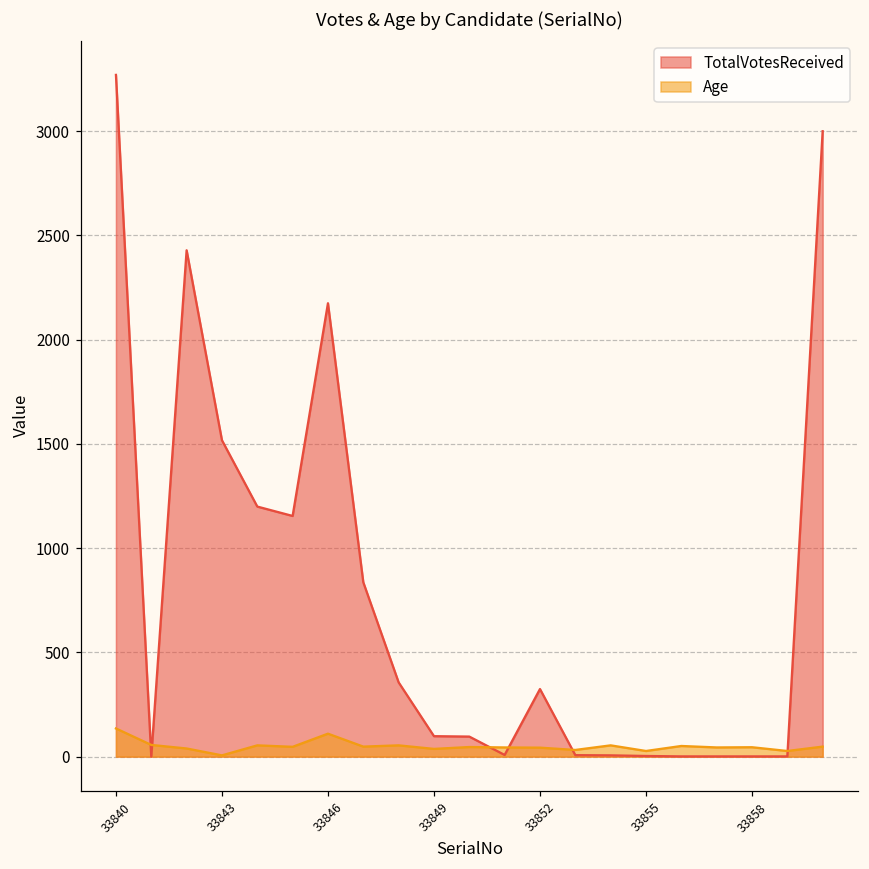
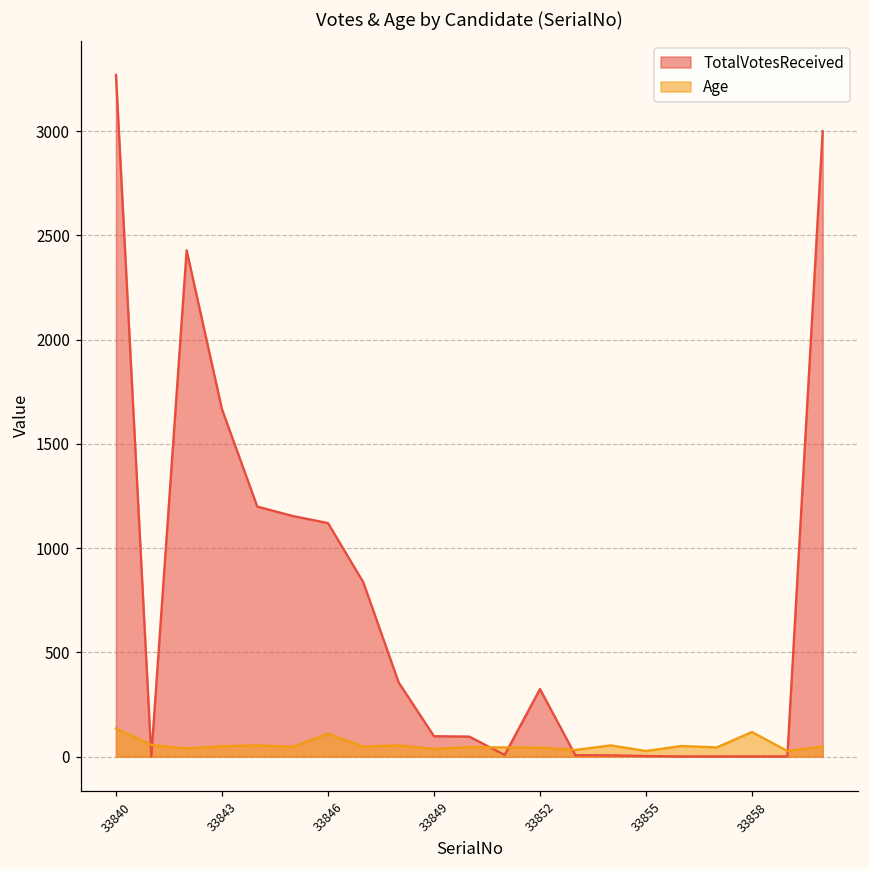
  {
    "TotalVotesReceived": {
      "33840": 3270,
-     "33843": 1520,
-     "33846": 2170,
+     "33843": 1670,
+     "33846": 1120,
      "33849": 100,
      "33852": 320,
      "33855": 0,
      "33858": 0
    },
    "Age": {
      "33840": 140,
-     "33843": 10,
+     "33843": 50,
      "33846": 110,
      "33849": 40,
      "33852": 40,
      "33855": 30,
-     "33858": 50
+     "33858": 120
    }
  }
